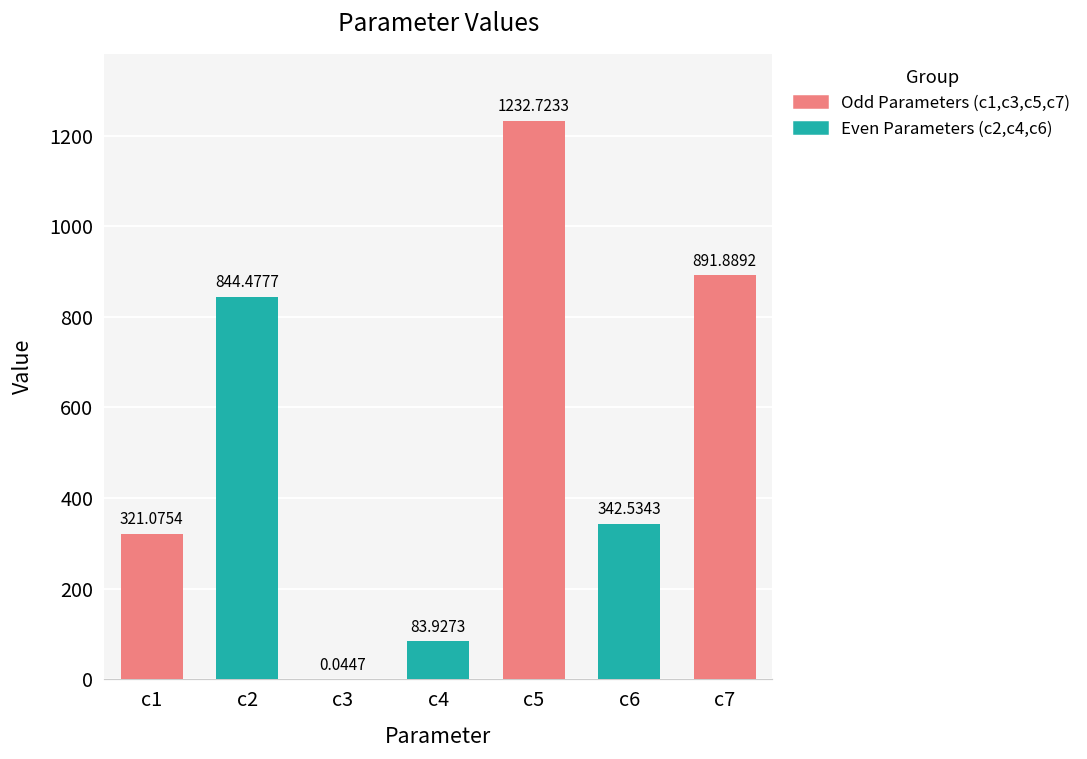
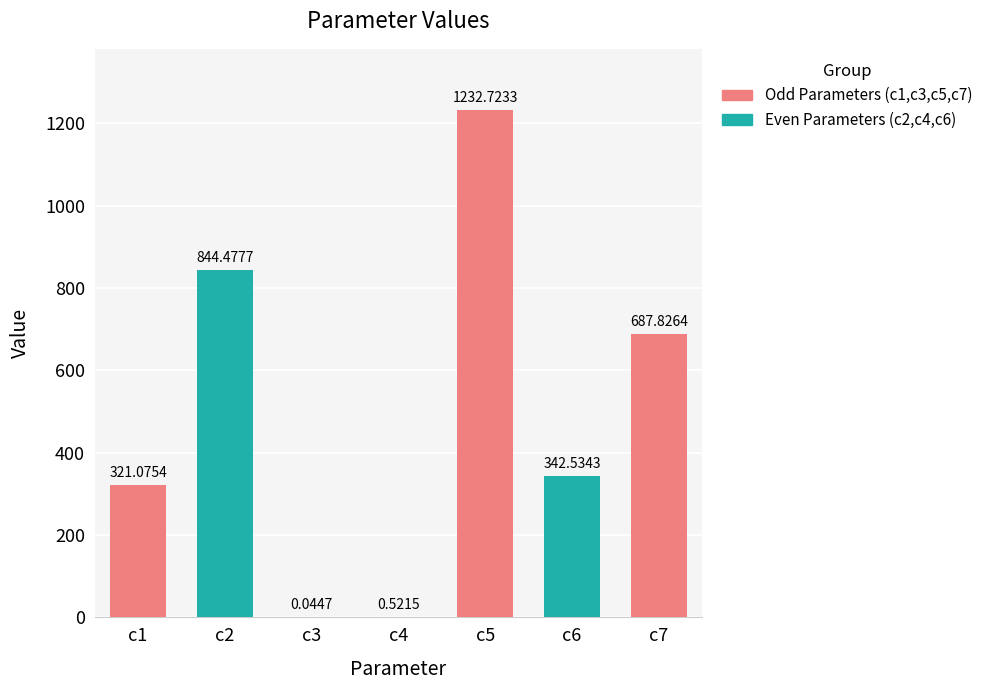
  {
    "c1": 321.0754,
    "c2": 844.4777,
    "c3": 0.0447,
-   "c4": 83.9273,
+   "c4": 0.5215,
    "c5": 1232.7233,
    "c6": 342.5343,
-   "c7": 891.8892
+   "c7": 687.8264
  }
